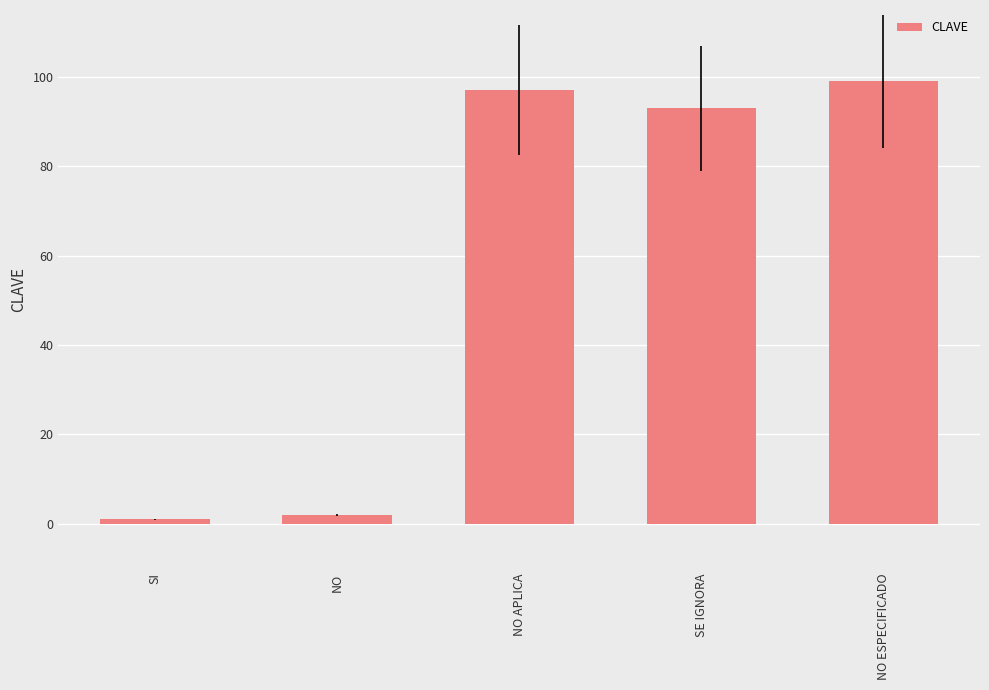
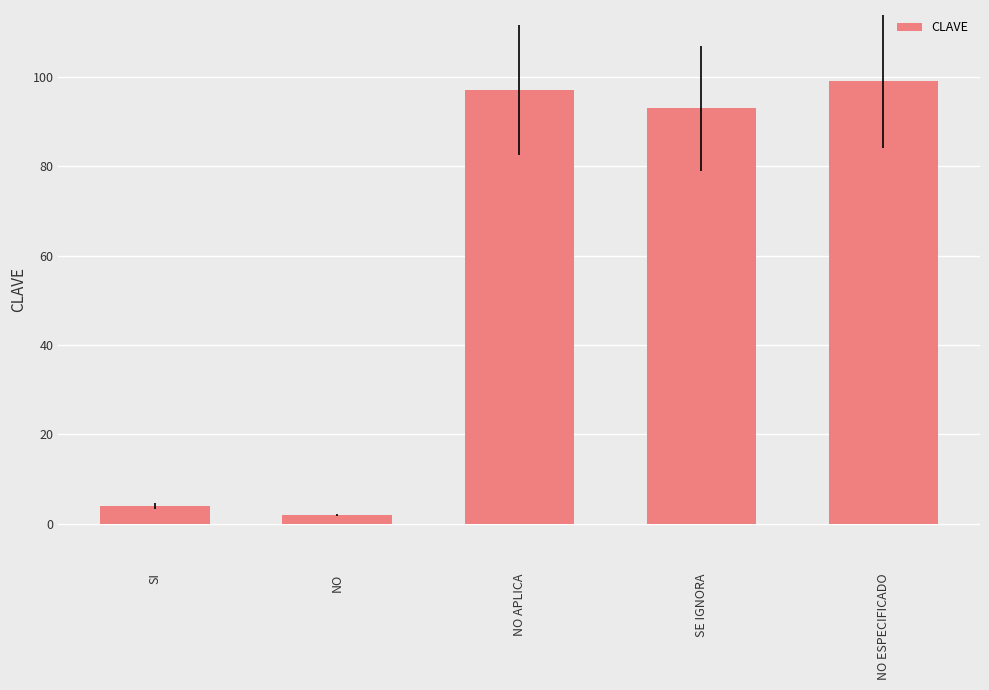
  {
-   "SI": 1,
+   "SI": 4,
    "NO": 2,
    "NO APLICA": 97,
    "SE IGNORA": 93,
    "NO ESPECIFICADO": 99
  }
